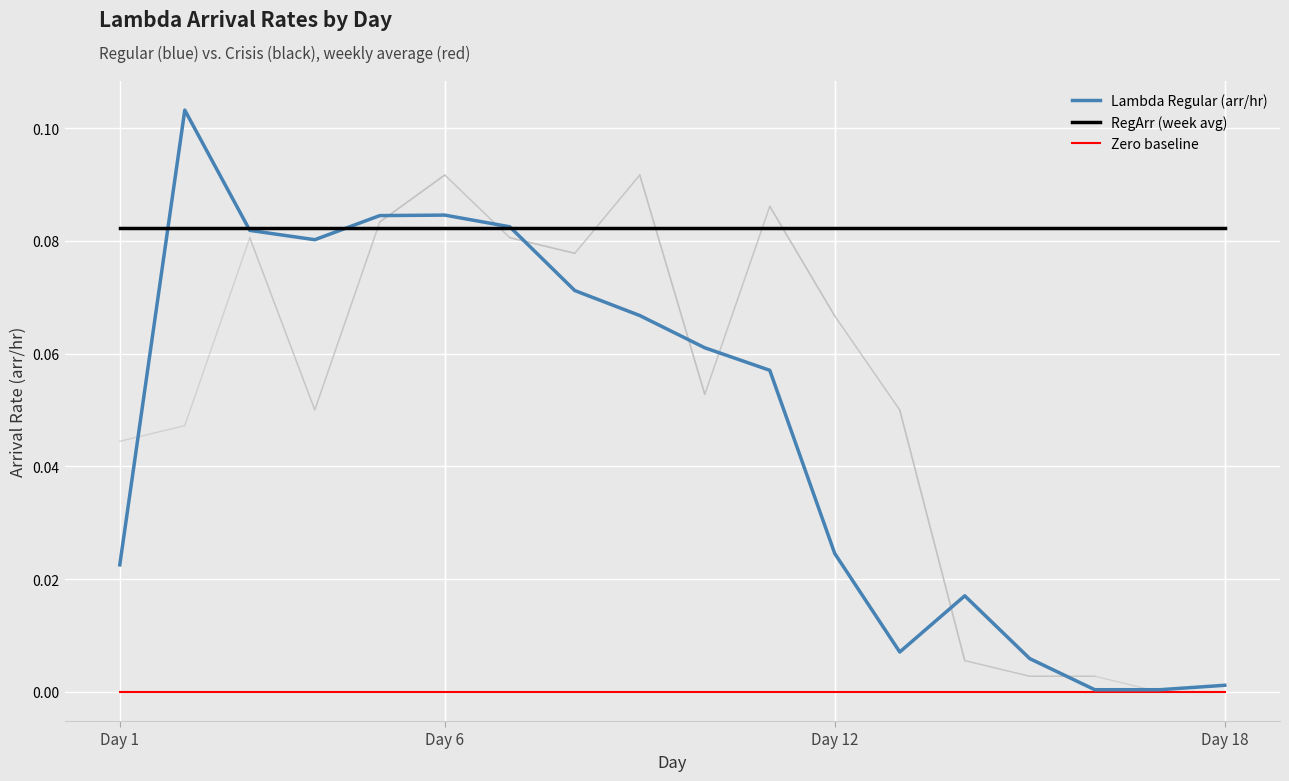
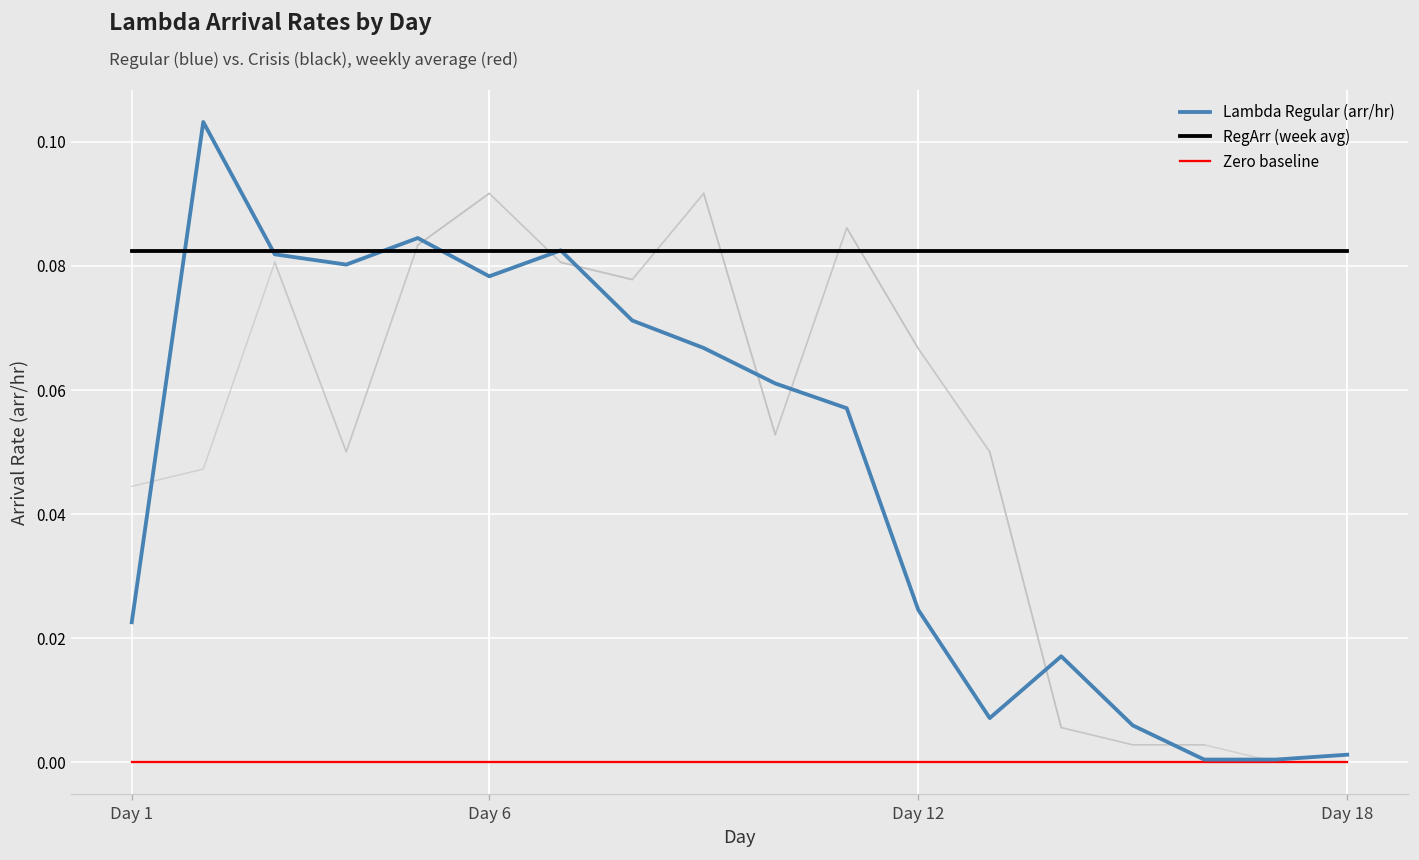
  {
    "Lambda Regular (arr/hr)": {
-     "Day 6": 0.085
+     "Day 6": 0.078
    },
    "RegArr (week avg)": {
      "Day 1": 0.082,
      "Day 6": 0.082,
      "Day 12": 0.082,
      "Day 18": 0.082
    },
    "Zero baseline": {
      "Day 1": 0.000,
      "Day 6": 0.000,
      "Day 12": 0.000
    }
  }
